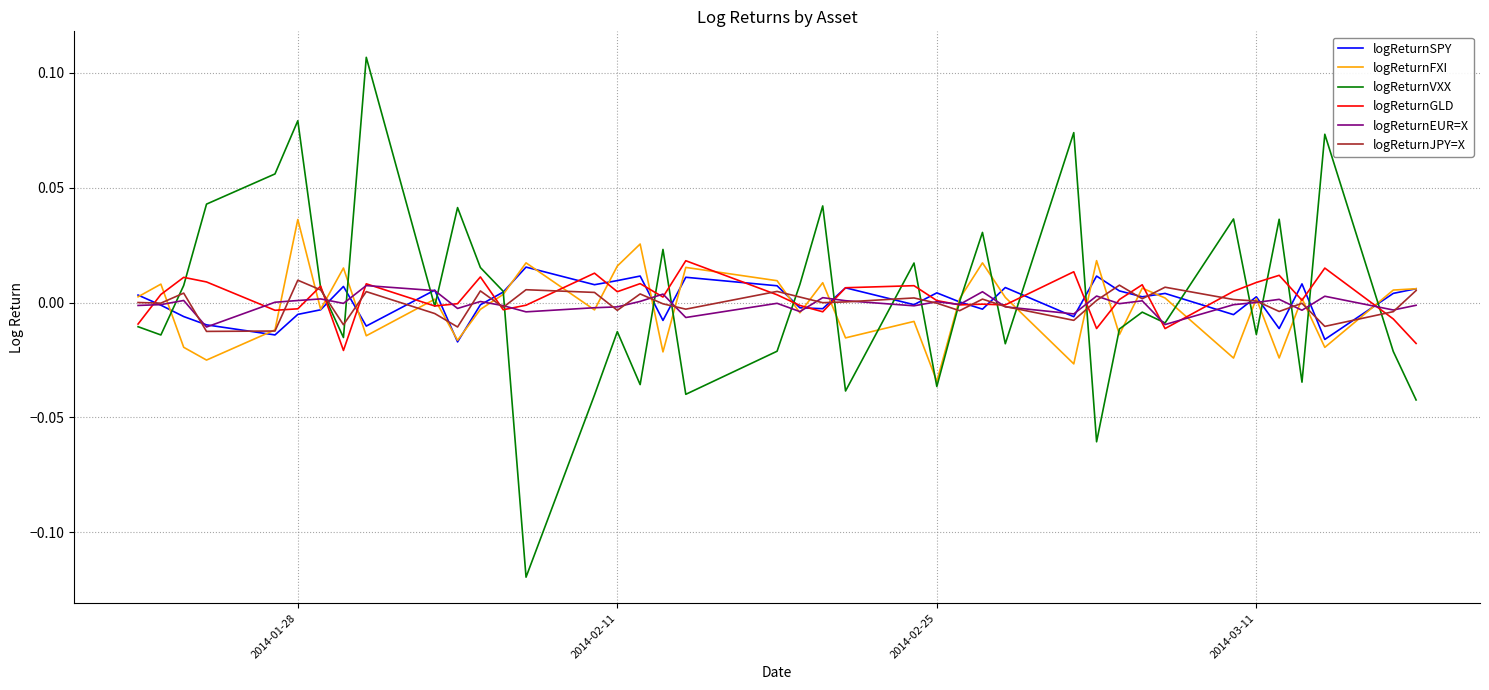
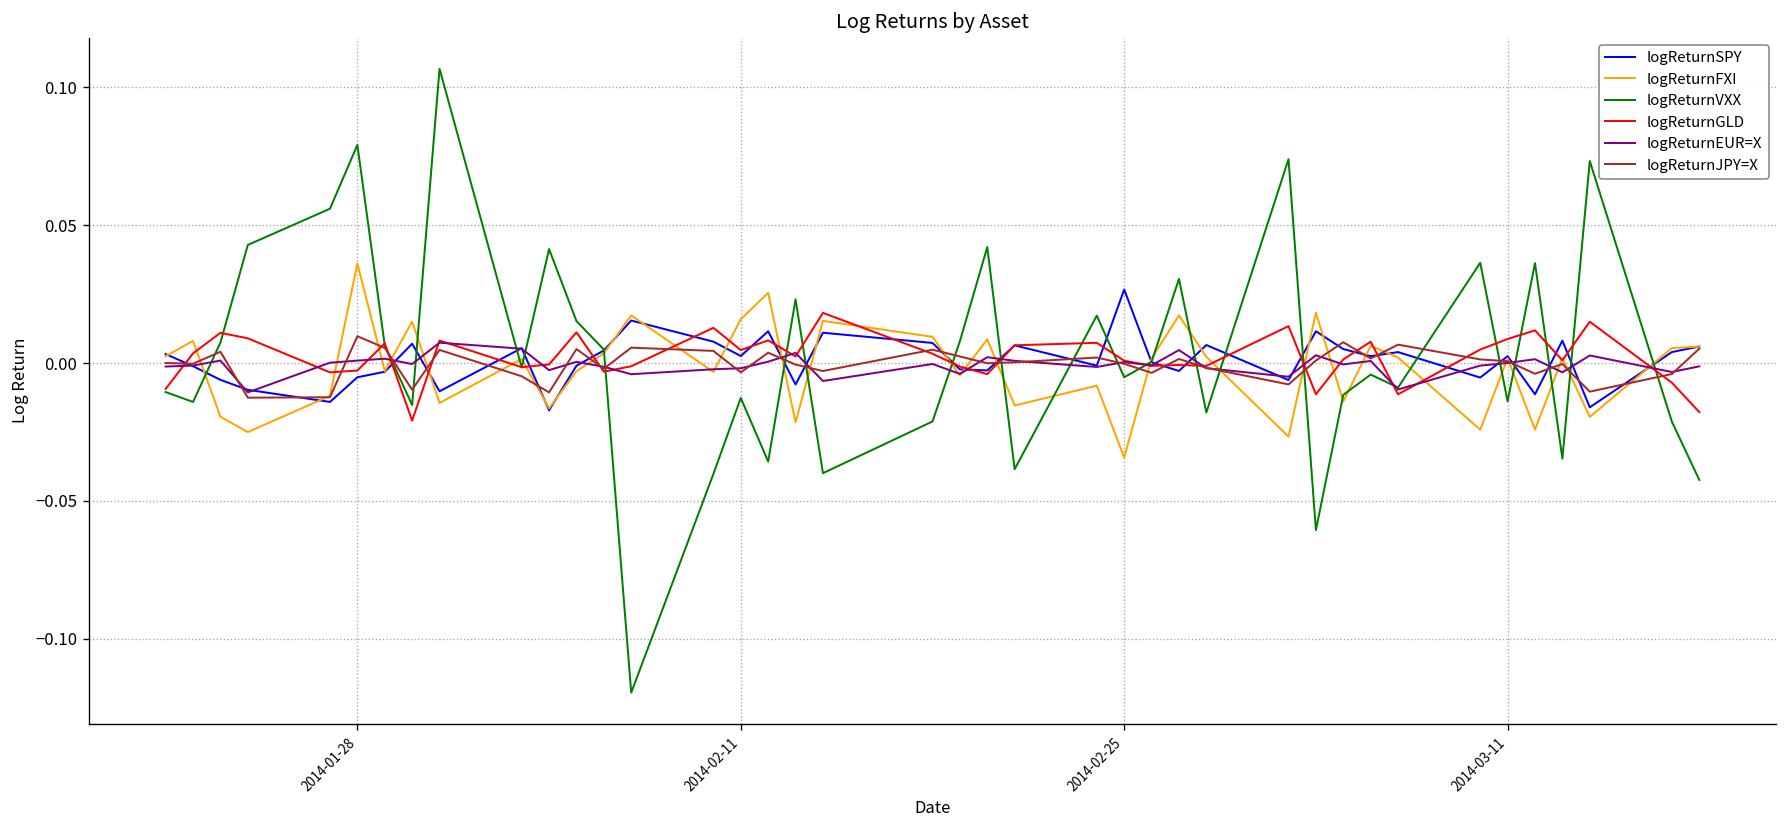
  {
    "logReturnSPY": {
      "2014-01-28": -0.005,
-     "2014-02-11": 0.010,
-     "2014-02-25": 0.004
+     "2014-02-11": 0.003,
+     "2014-02-25": 0.027
    },
    "logReturnFXI": {
      "2014-01-28": 0.036,
      "2014-02-11": 0.016,
      "2014-02-25": -0.034
    },
    "logReturnVXX": {
      "2014-01-28": 0.079,
      "2014-02-11": -0.013,
-     "2014-02-25": -0.037,
+     "2014-02-25": -0.005,
      "2014-03-11": -0.014
    },
    "logReturnGLD": {
      "2014-01-28": -0.003,
      "2014-02-11": 0.005,
      "2014-03-11": 0.009
    },
    "logReturnEUR=X": {
      "2014-01-28": 0.001,
      "2014-02-11": -0.002
    },
    "logReturnJPY=X": {
      "2014-01-28": 0.010,
      "2014-02-11": -0.003
    }
  }
